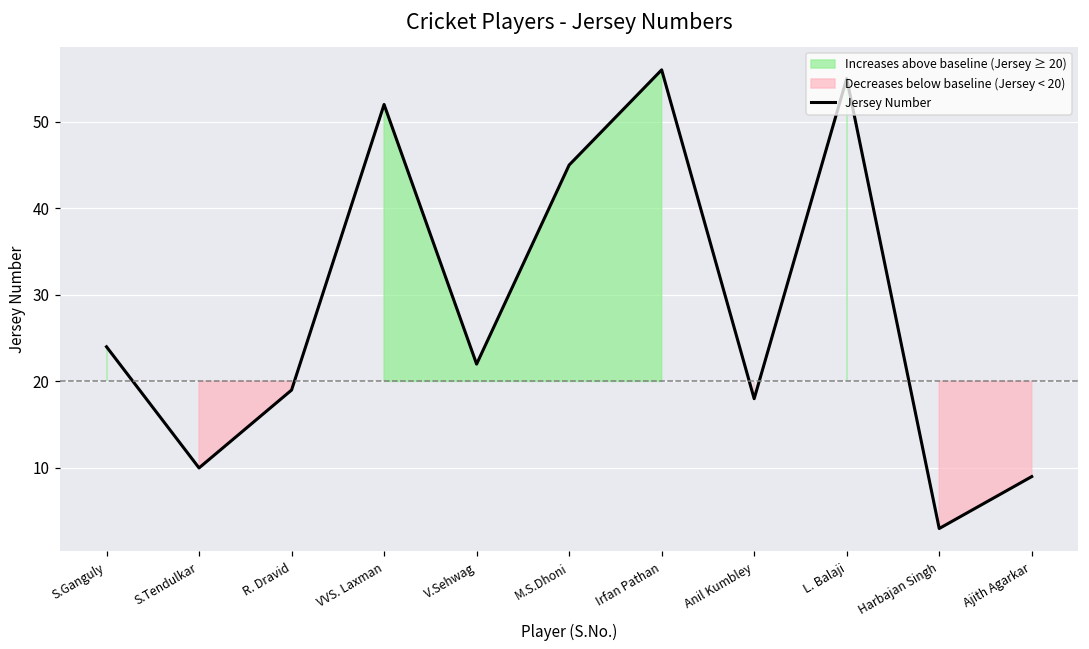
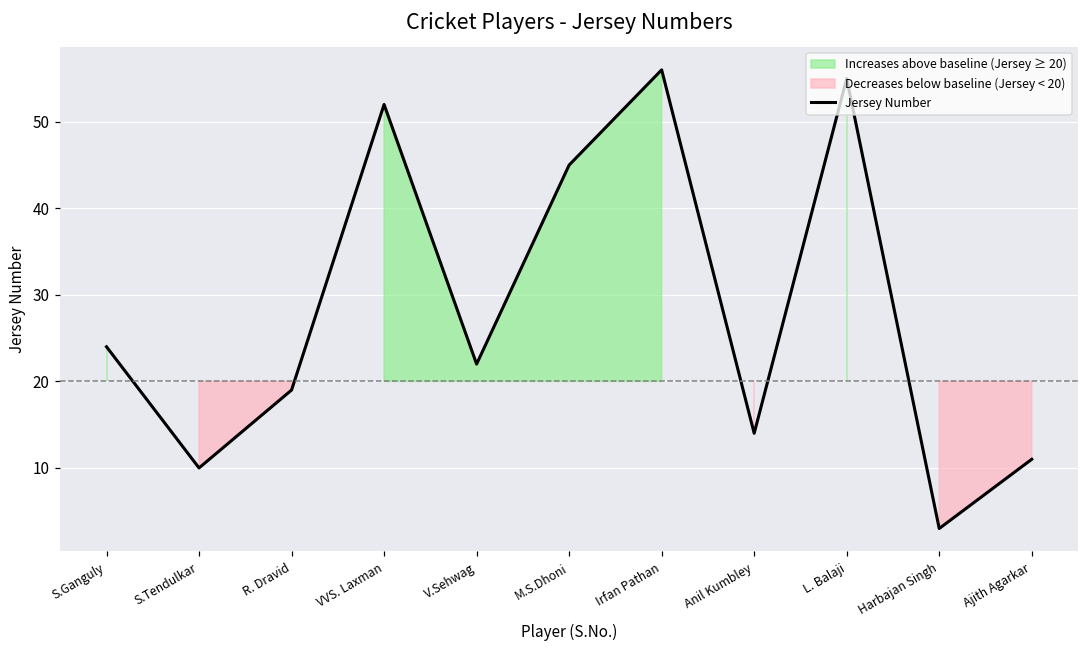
  {
    "S.Ganguly": 24,
    "S.Tendulkar": 10,
    "R. Dravid": 19,
    "VVS. Laxman": 52,
    "V.Sehwag": 22,
    "M.S.Dhoni": 45,
    "Irfan Pathan": 56,
-   "Anil Kumbley": 18,
+   "Anil Kumbley": 14,
    "Harbajan Singh": 3,
-   "Ajith Agarkar": 9
+   "Ajith Agarkar": 11
  }
